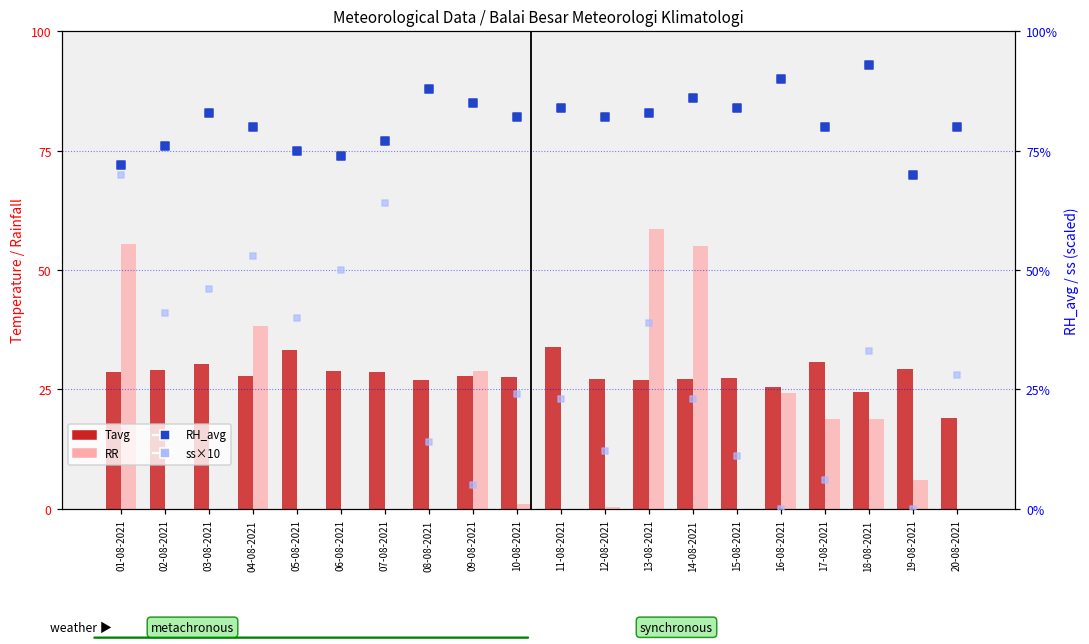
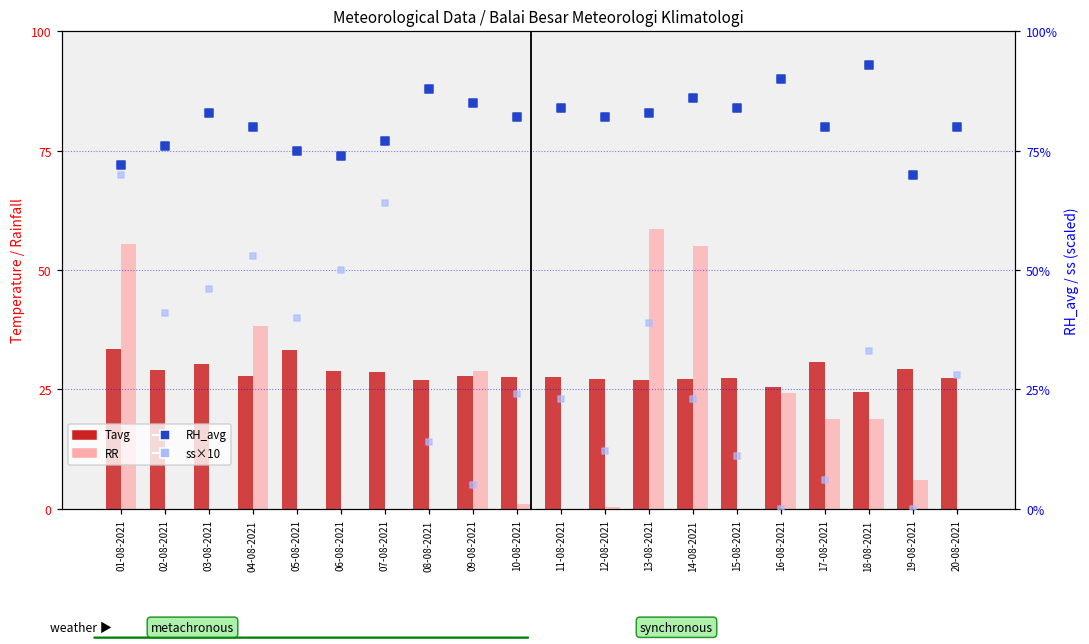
  {
    "Tavg": {
-     "01-08-2021": 29,
+     "01-08-2021": 33,
      "02-08-2021": 29,
      "03-08-2021": 30,
      "04-08-2021": 28,
      "05-08-2021": 33,
      "06-08-2021": 29,
      "07-08-2021": 29,
      "08-08-2021": 27,
      "09-08-2021": 28,
      "10-08-2021": 28,
-     "11-08-2021": 34,
+     "11-08-2021": 28,
      "12-08-2021": 27,
      "13-08-2021": 27,
      "14-08-2021": 27,
      "15-08-2021": 27,
      "16-08-2021": 26,
      "17-08-2021": 31,
      "18-08-2021": 24,
      "19-08-2021": 29,
-     "20-08-2021": 19
+     "20-08-2021": 27
    }
  }
